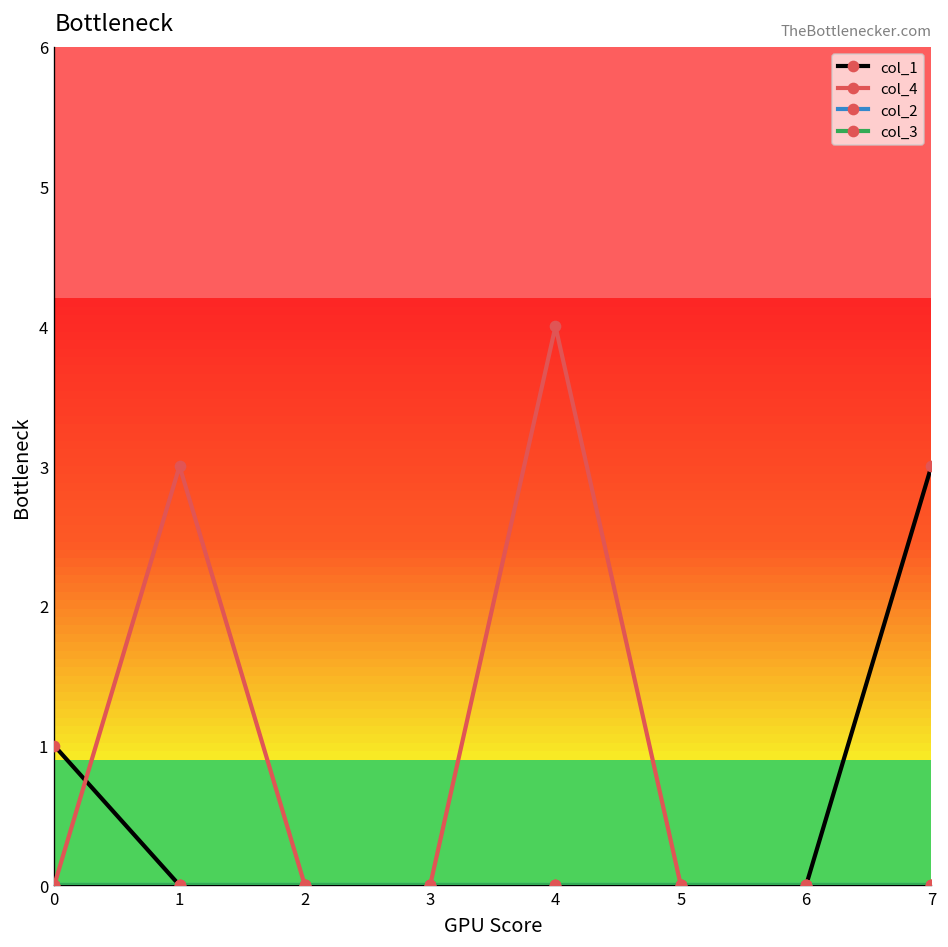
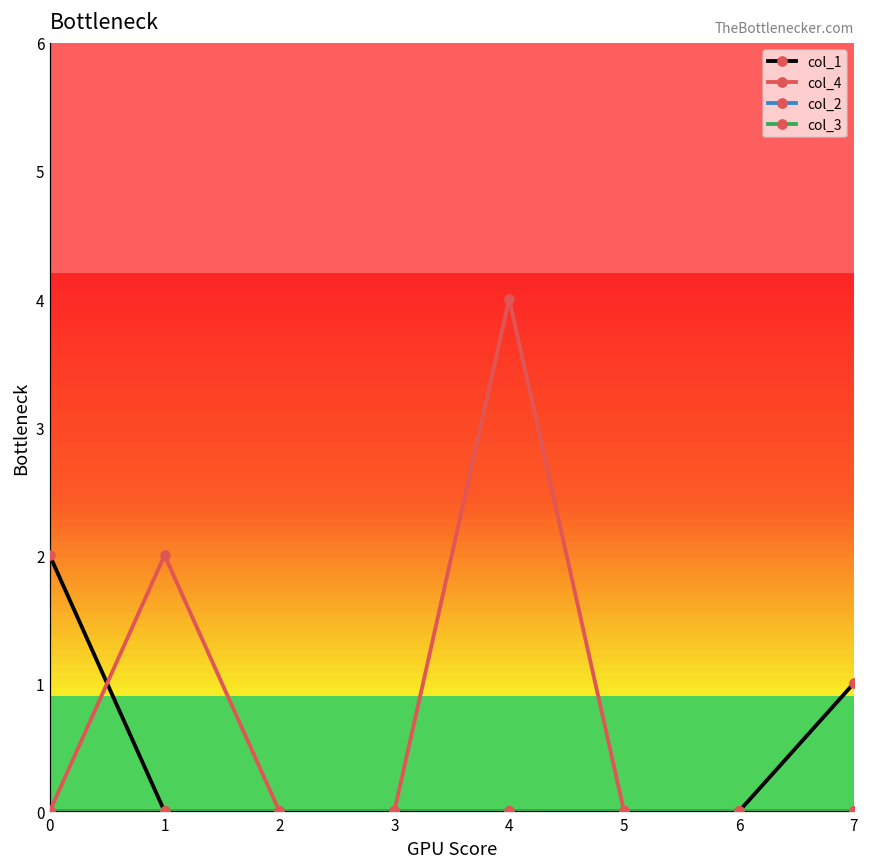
  {
    "col_1": {
-     "0": 1,
-     "7": 3
+     "0": 2,
+     "7": 1
    },
    "col_4": {
-     "1": 3,
+     "1": 2,
      "4": 4
    }
  }
